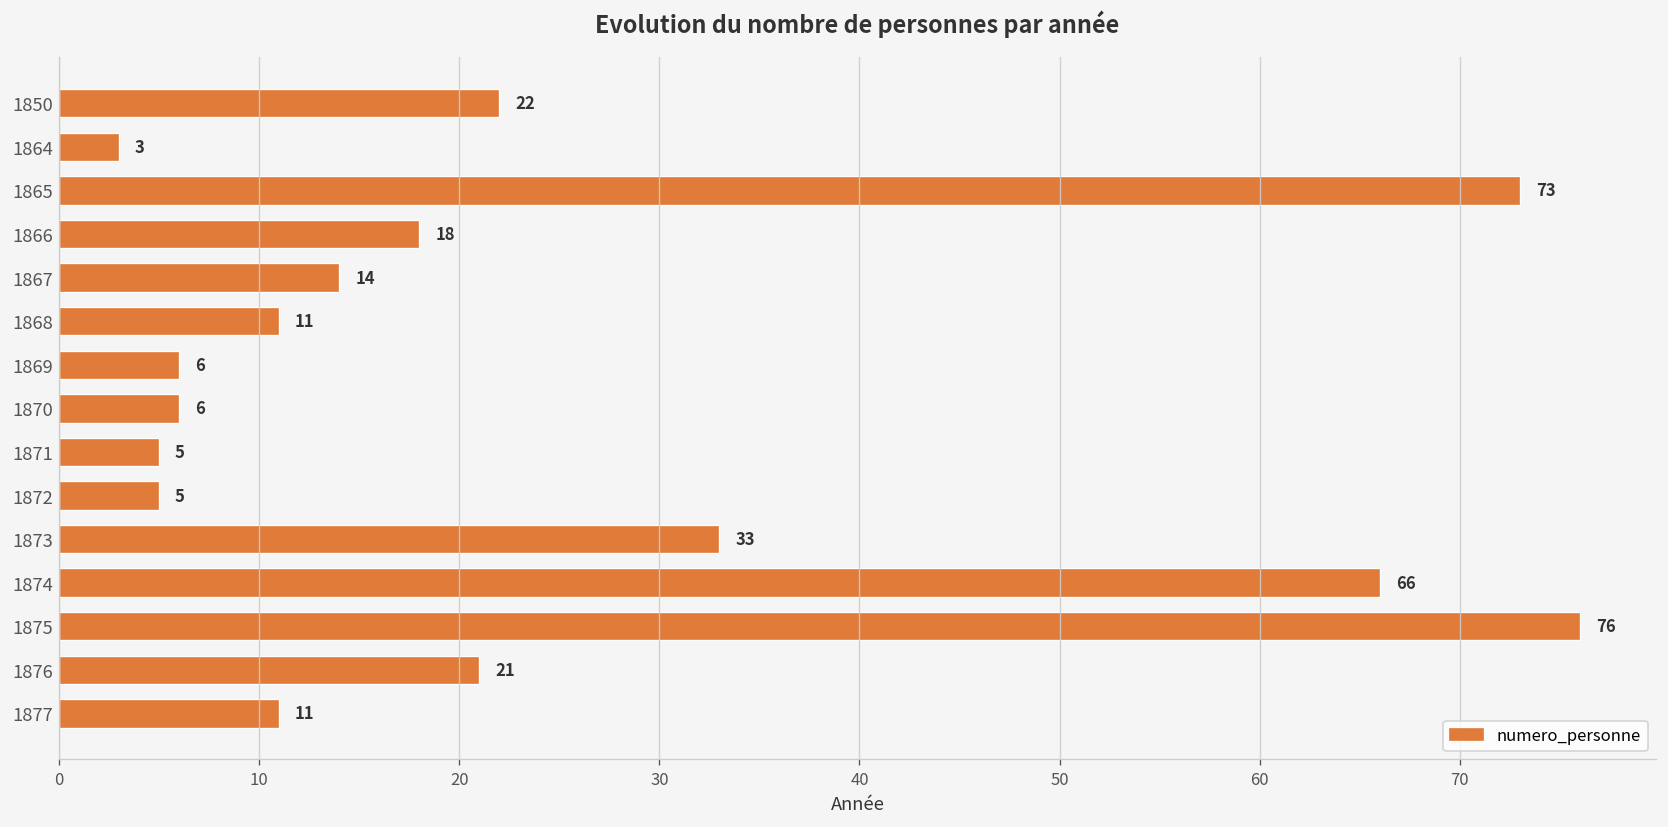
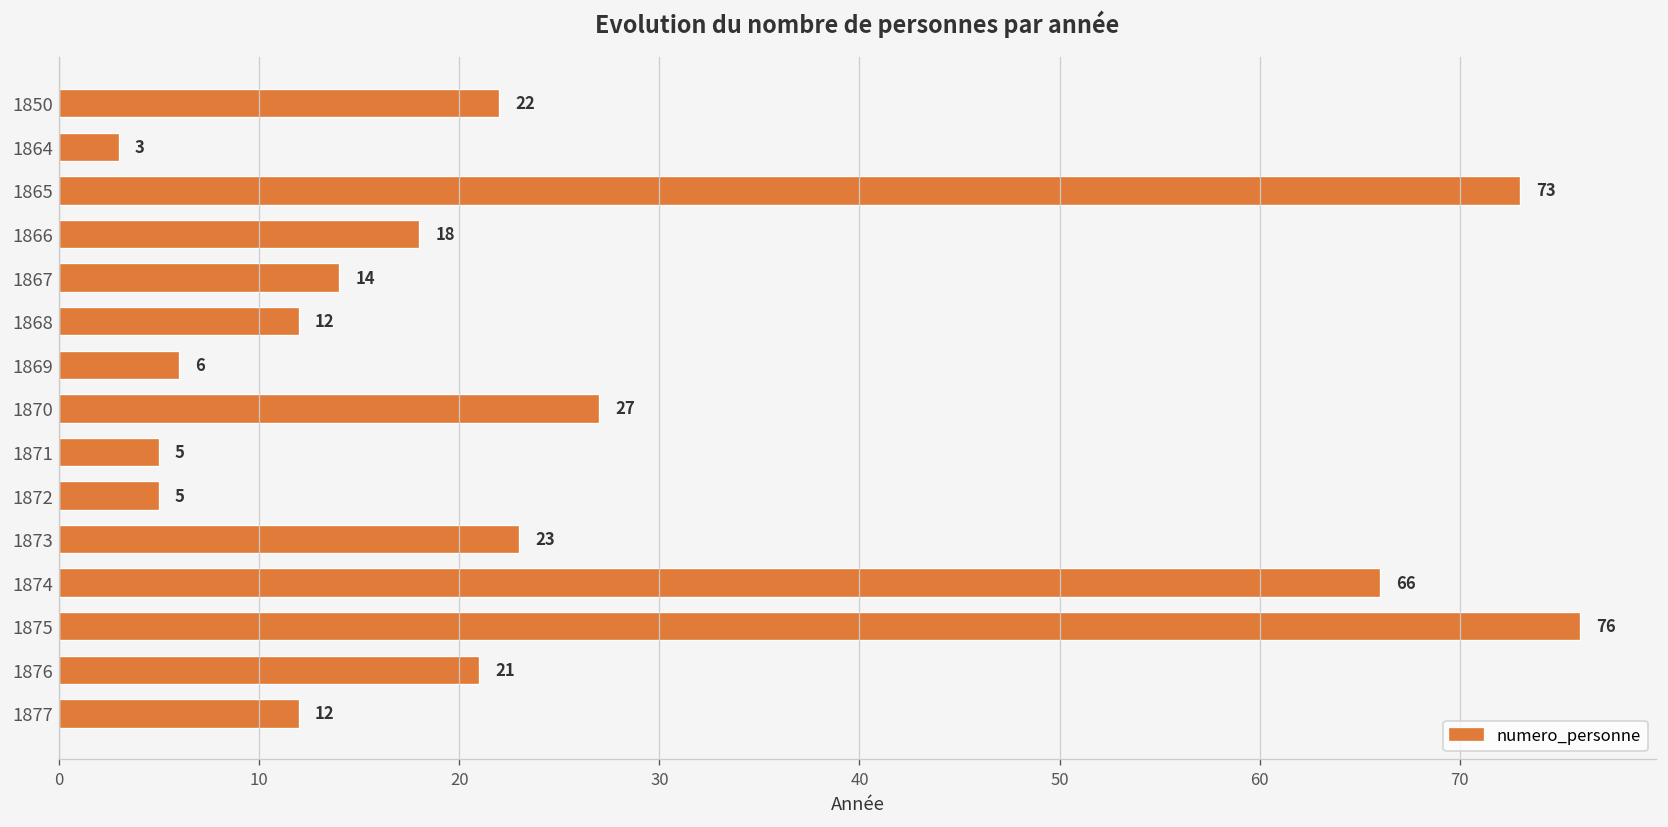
  {
    "1850": 22,
    "1864": 3,
    "1865": 73,
    "1866": 18,
    "1867": 14,
-   "1868": 11,
+   "1868": 12,
    "1869": 6,
-   "1870": 6,
+   "1870": 27,
    "1871": 5,
    "1872": 5,
-   "1873": 33,
+   "1873": 23,
    "1874": 66,
    "1875": 76,
    "1876": 21,
-   "1877": 11
+   "1877": 12
  }
